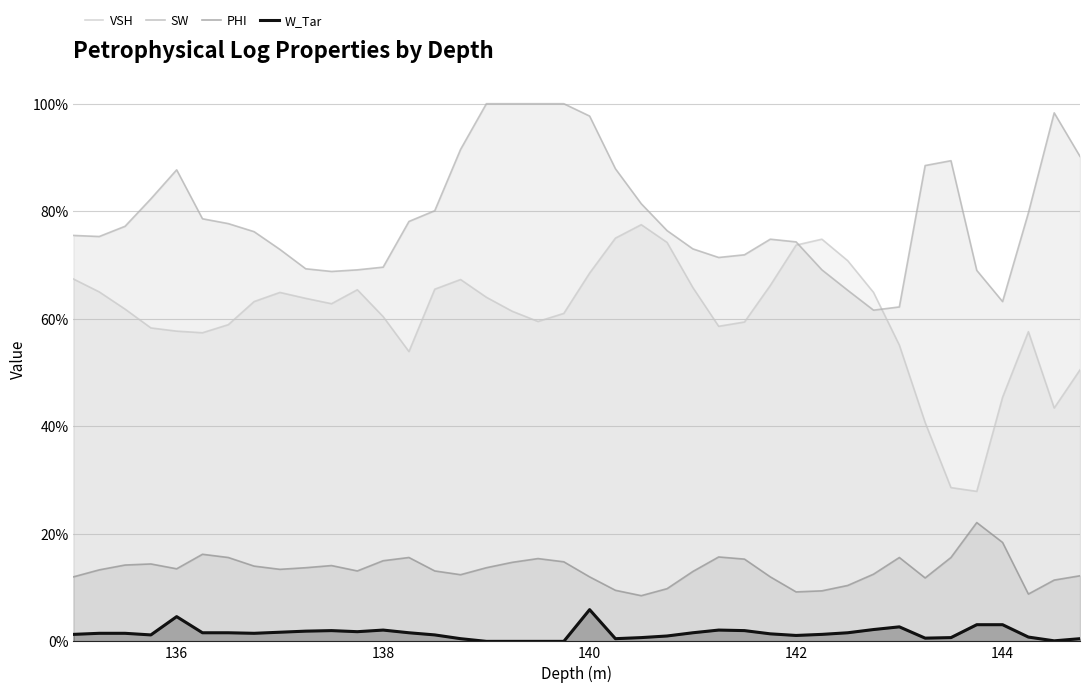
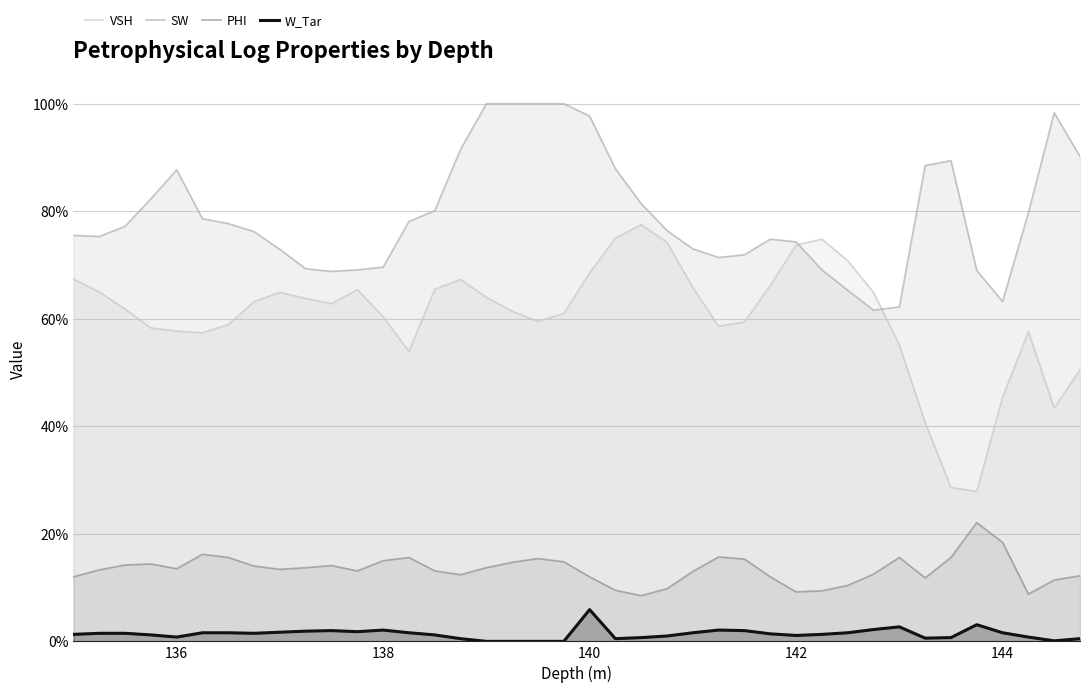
  {
    "W_Tar": {
-     "136": "5%",
+     "136": "1%",
      "138": "2%",
      "140": "6%",
      "142": "1%",
-     "144": "3%"
+     "144": "2%"
    }
  }
